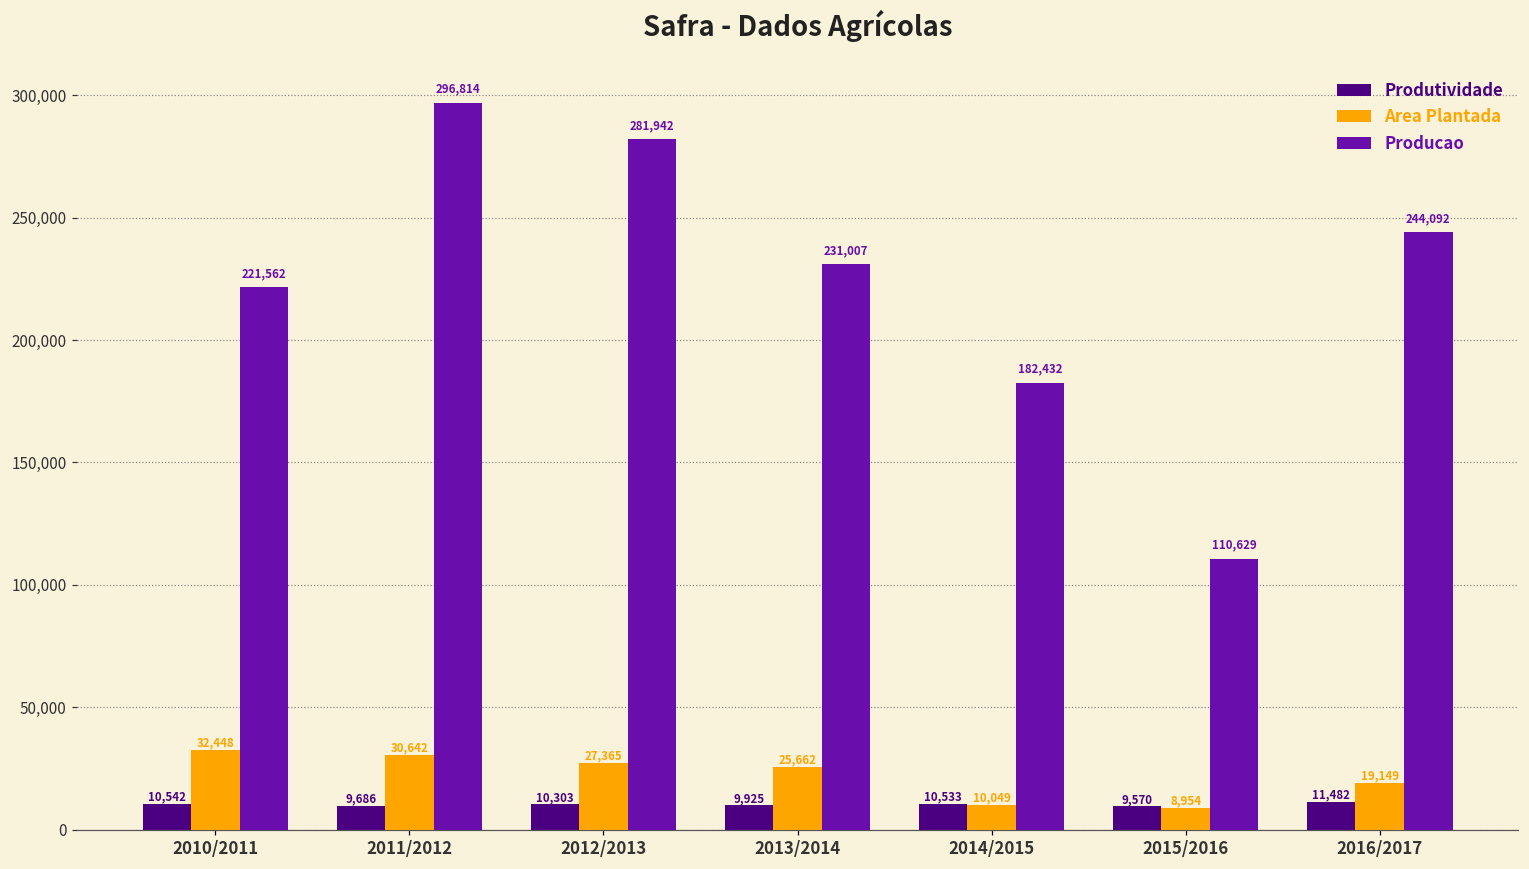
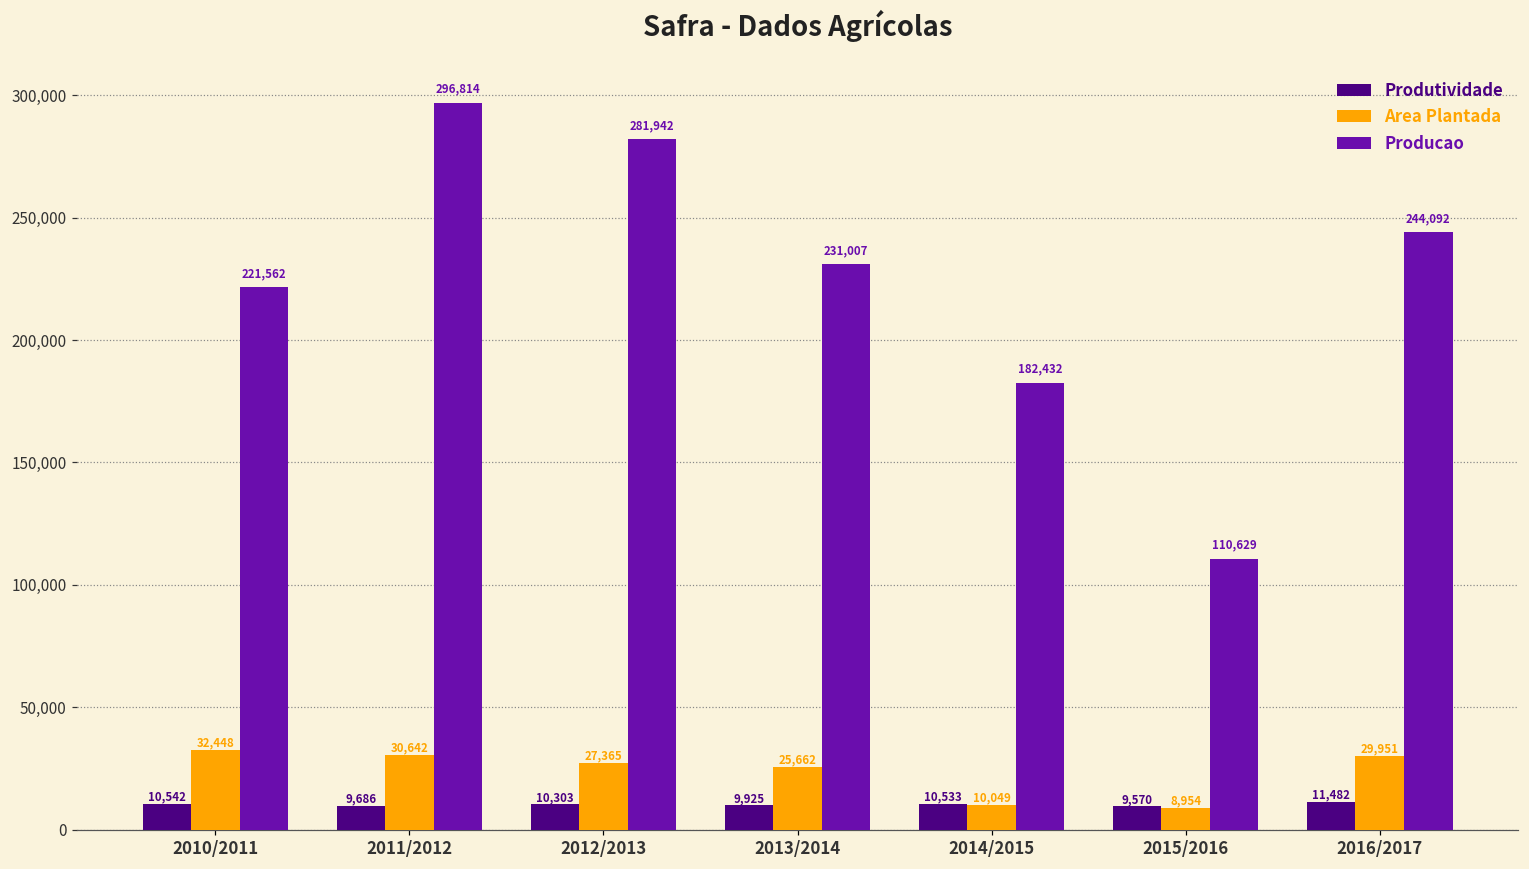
  {
    "Area Plantada": {
      "2010/2011": "32,448",
      "2011/2012": "30,642",
      "2012/2013": "27,365",
      "2013/2014": "25,662",
      "2014/2015": "10,049",
      "2015/2016": "8,954",
-     "2016/2017": "19,149"
+     "2016/2017": "29,951"
    }
  }
